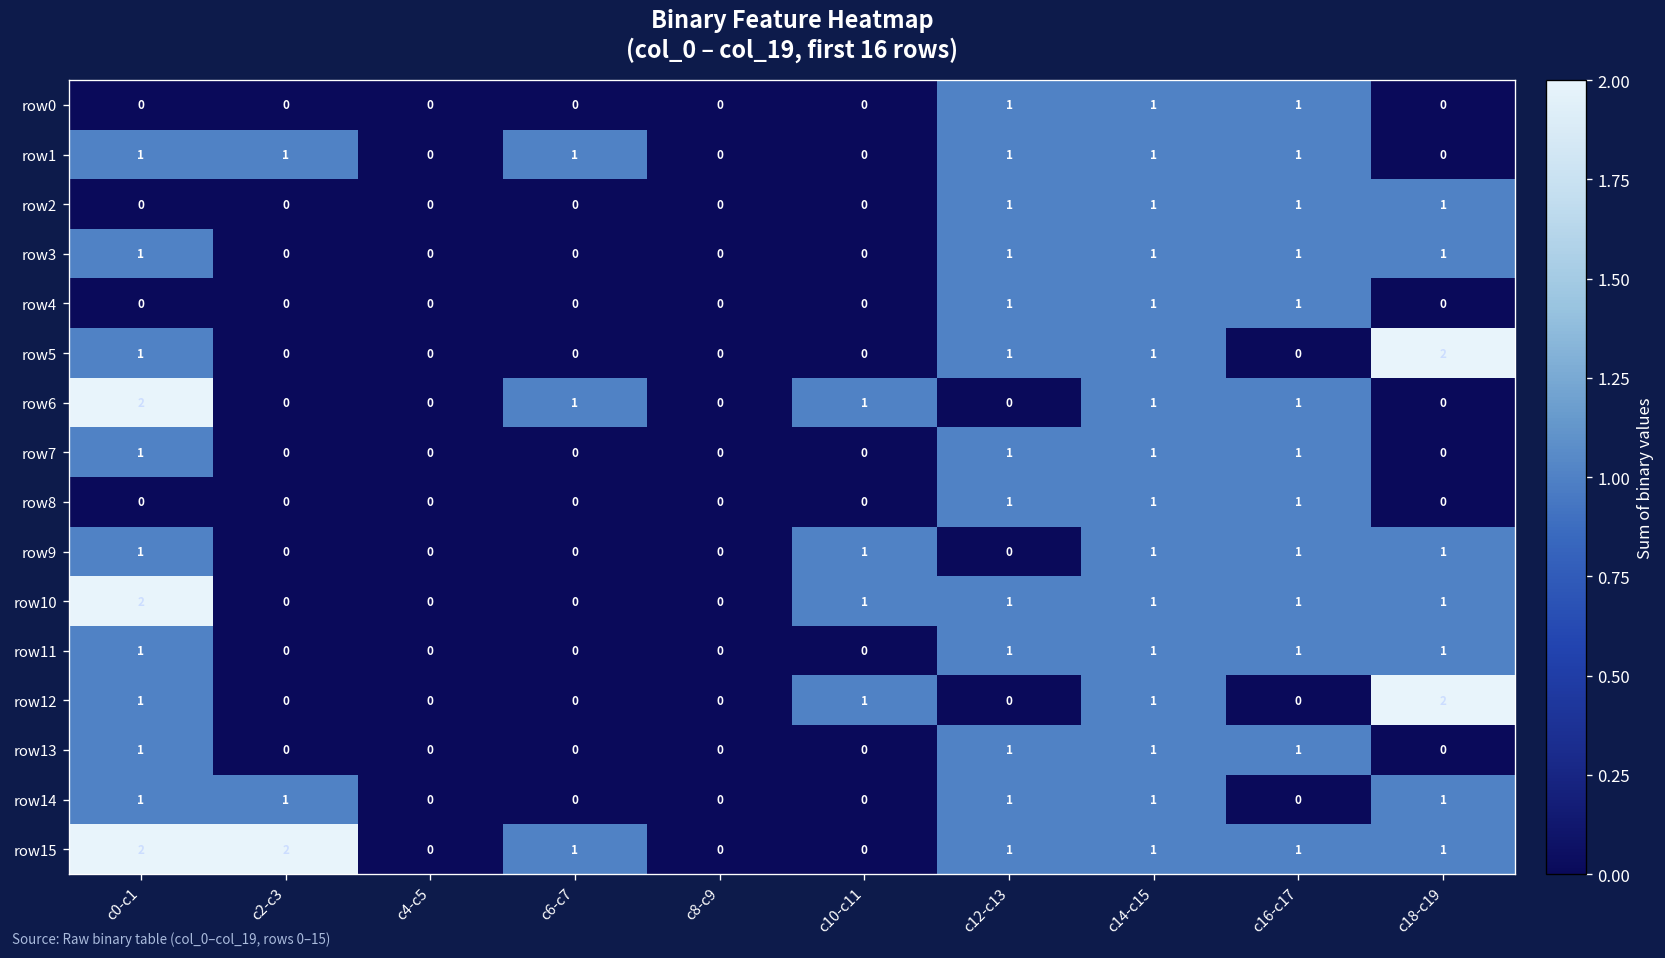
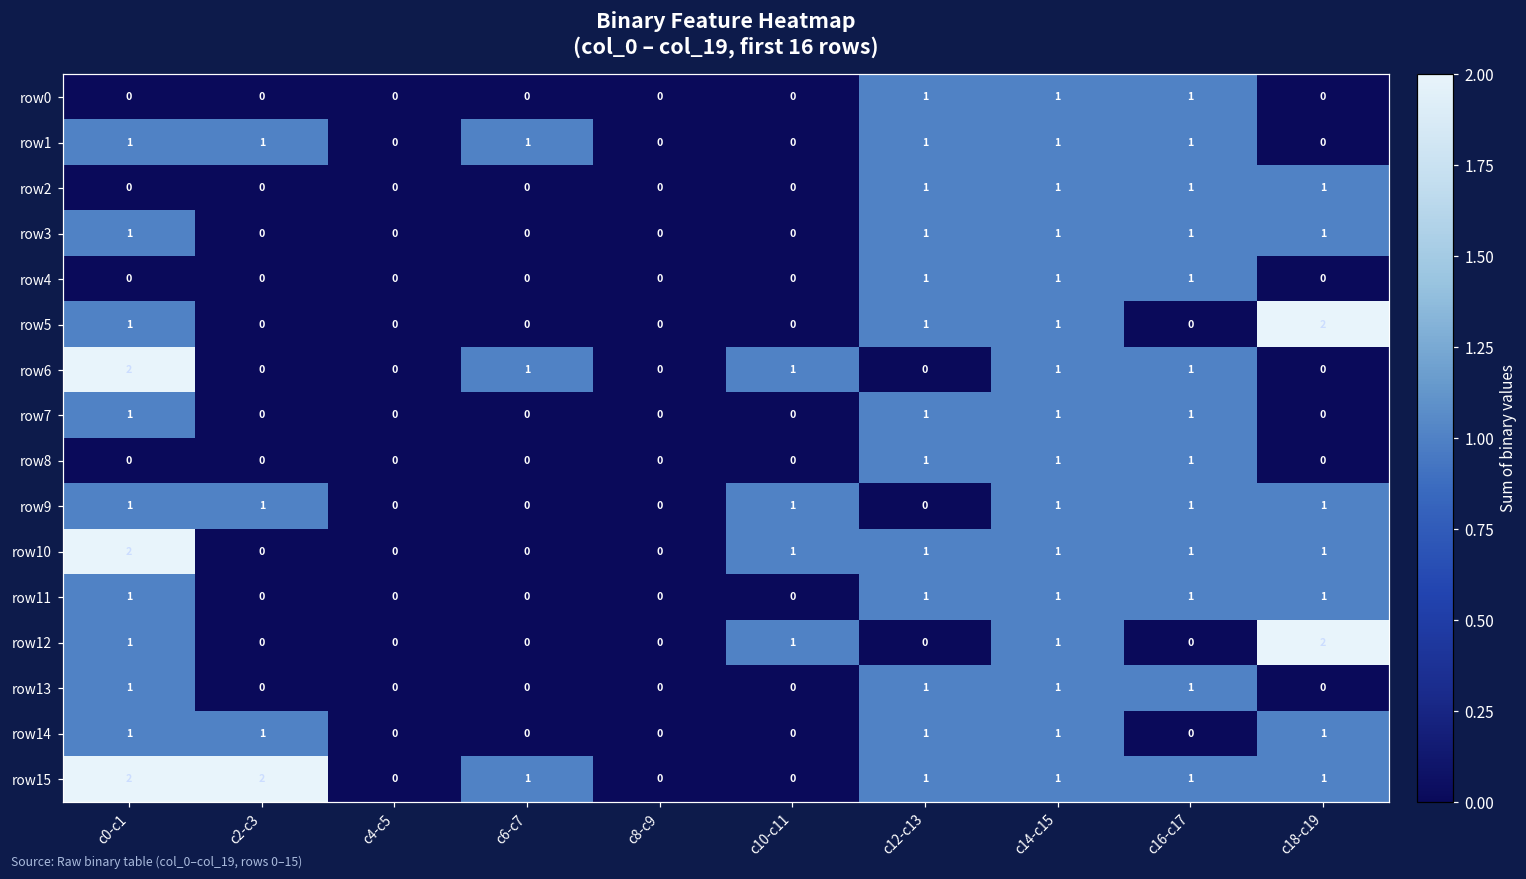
  {
    "row0": {
      "c0-c1": 0,
      "c2-c3": 0,
      "c4-c5": 0,
      "c6-c7": 0,
      "c8-c9": 0,
      "c10-c11": 0,
      "c12-c13": 1,
      "c14-c15": 1,
      "c16-c17": 1,
      "c18-c19": 0
    },
    "row1": {
      "c0-c1": 1,
      "c2-c3": 1,
      "c4-c5": 0,
      "c6-c7": 1,
      "c8-c9": 0,
      "c10-c11": 0,
      "c12-c13": 1,
      "c14-c15": 1,
      "c16-c17": 1,
      "c18-c19": 0
    },
    "row2": {
      "c0-c1": 0,
      "c2-c3": 0,
      "c4-c5": 0,
      "c6-c7": 0,
      "c8-c9": 0,
      "c10-c11": 0,
      "c12-c13": 1,
      "c14-c15": 1,
      "c16-c17": 1,
      "c18-c19": 1
    },
    "row3": {
      "c0-c1": 1,
      "c2-c3": 0,
      "c4-c5": 0,
      "c6-c7": 0,
      "c8-c9": 0,
      "c10-c11": 0,
      "c12-c13": 1,
      "c14-c15": 1,
      "c16-c17": 1,
      "c18-c19": 1
    },
    "row4": {
      "c0-c1": 0,
      "c2-c3": 0,
      "c4-c5": 0,
      "c6-c7": 0,
      "c8-c9": 0,
      "c10-c11": 0,
      "c12-c13": 1,
      "c14-c15": 1,
      "c16-c17": 1,
      "c18-c19": 0
    },
    "row5": {
      "c0-c1": 1,
      "c2-c3": 0,
      "c4-c5": 0,
      "c6-c7": 0,
      "c8-c9": 0,
      "c10-c11": 0,
      "c12-c13": 1,
      "c14-c15": 1,
      "c16-c17": 0
    },
    "row6": {
      "c2-c3": 0,
      "c4-c5": 0,
      "c6-c7": 1,
      "c8-c9": 0,
      "c10-c11": 1,
      "c12-c13": 0,
      "c14-c15": 1,
      "c16-c17": 1,
      "c18-c19": 0
    },
    "row7": {
      "c0-c1": 1,
      "c2-c3": 0,
      "c4-c5": 0,
      "c6-c7": 0,
      "c8-c9": 0,
      "c10-c11": 0,
      "c12-c13": 1,
      "c14-c15": 1,
      "c16-c17": 1,
      "c18-c19": 0
    },
    "row8": {
      "c0-c1": 0,
      "c2-c3": 0,
      "c4-c5": 0,
      "c6-c7": 0,
      "c8-c9": 0,
      "c10-c11": 0,
      "c12-c13": 1,
      "c14-c15": 1,
      "c16-c17": 1,
      "c18-c19": 0
    },
    "row9": {
      "c0-c1": 1,
-     "c2-c3": 0,
+     "c2-c3": 1,
      "c4-c5": 0,
      "c6-c7": 0,
      "c8-c9": 0,
      "c10-c11": 1,
      "c12-c13": 0,
      "c14-c15": 1,
      "c16-c17": 1,
      "c18-c19": 1
    },
    "row10": {
      "c2-c3": 0,
      "c4-c5": 0,
      "c6-c7": 0,
      "c8-c9": 0,
      "c10-c11": 1,
      "c12-c13": 1,
      "c14-c15": 1,
      "c16-c17": 1,
      "c18-c19": 1
    },
    "row11": {
      "c0-c1": 1,
      "c2-c3": 0,
      "c4-c5": 0,
      "c6-c7": 0,
      "c8-c9": 0,
      "c10-c11": 0,
      "c12-c13": 1,
      "c14-c15": 1,
      "c16-c17": 1,
      "c18-c19": 1
    },
    "row12": {
      "c0-c1": 1,
      "c2-c3": 0,
      "c4-c5": 0,
      "c6-c7": 0,
      "c8-c9": 0,
      "c10-c11": 1,
      "c12-c13": 0,
      "c14-c15": 1,
      "c16-c17": 0
    },
    "row13": {
      "c0-c1": 1,
      "c2-c3": 0,
      "c4-c5": 0,
      "c6-c7": 0,
      "c8-c9": 0,
      "c10-c11": 0,
      "c12-c13": 1,
      "c14-c15": 1,
      "c16-c17": 1,
      "c18-c19": 0
    },
    "row14": {
      "c0-c1": 1,
      "c2-c3": 1,
      "c4-c5": 0,
      "c6-c7": 0,
      "c8-c9": 0,
      "c10-c11": 0,
      "c12-c13": 1,
      "c14-c15": 1,
      "c16-c17": 0,
      "c18-c19": 1
    },
    "row15": {
      "c4-c5": 0,
      "c6-c7": 1,
      "c8-c9": 0,
      "c10-c11": 0,
      "c12-c13": 1,
      "c14-c15": 1,
      "c16-c17": 1,
      "c18-c19": 1
    }
  }
